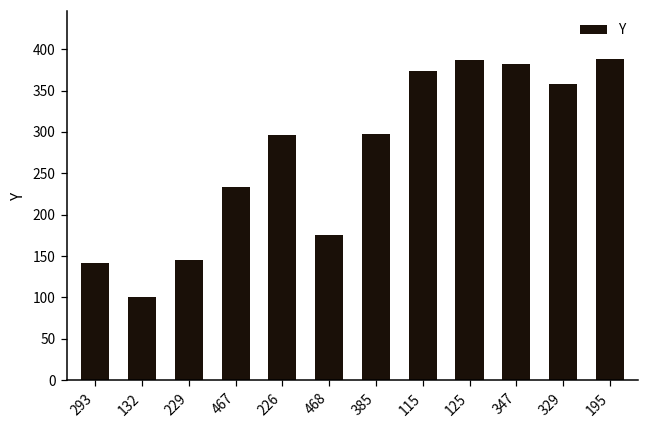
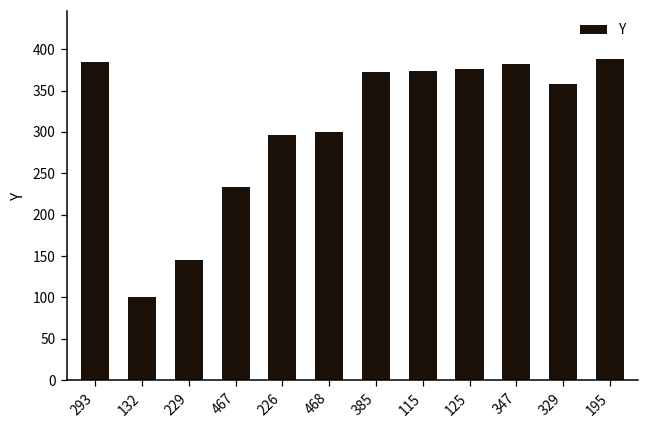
  {
-   "293": 140,
+   "293": 380,
    "132": 100,
    "229": 150,
    "467": 230,
    "226": 300,
-   "468": 180,
-   "385": 300,
+   "468": 300,
+   "385": 370,
    "115": 370,
-   "125": 390,
+   "125": 380,
    "347": 380,
    "329": 360,
    "195": 390
  }
